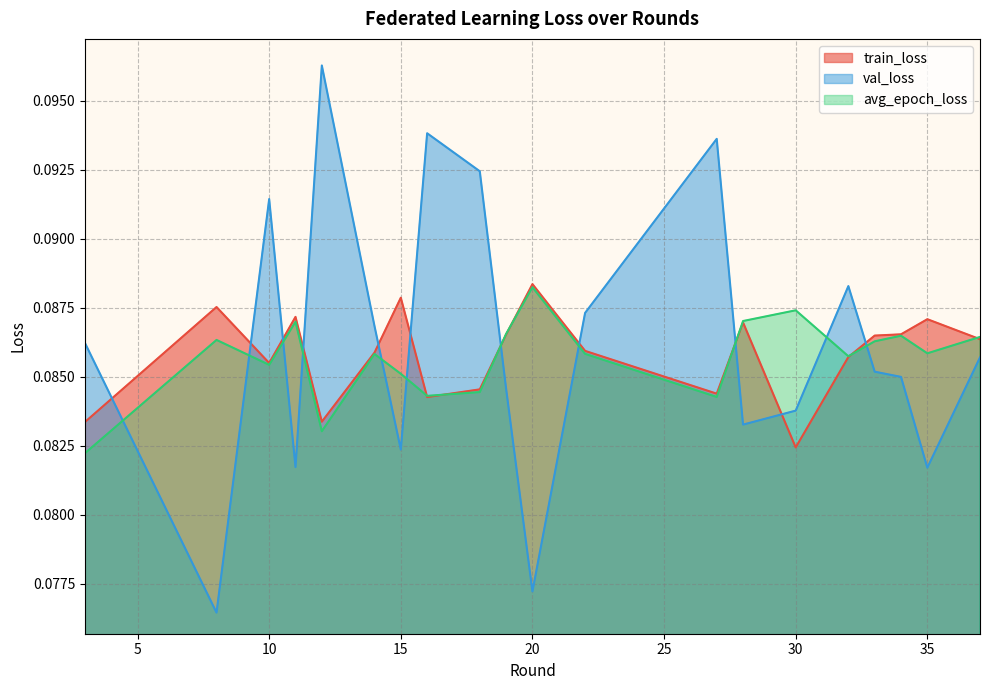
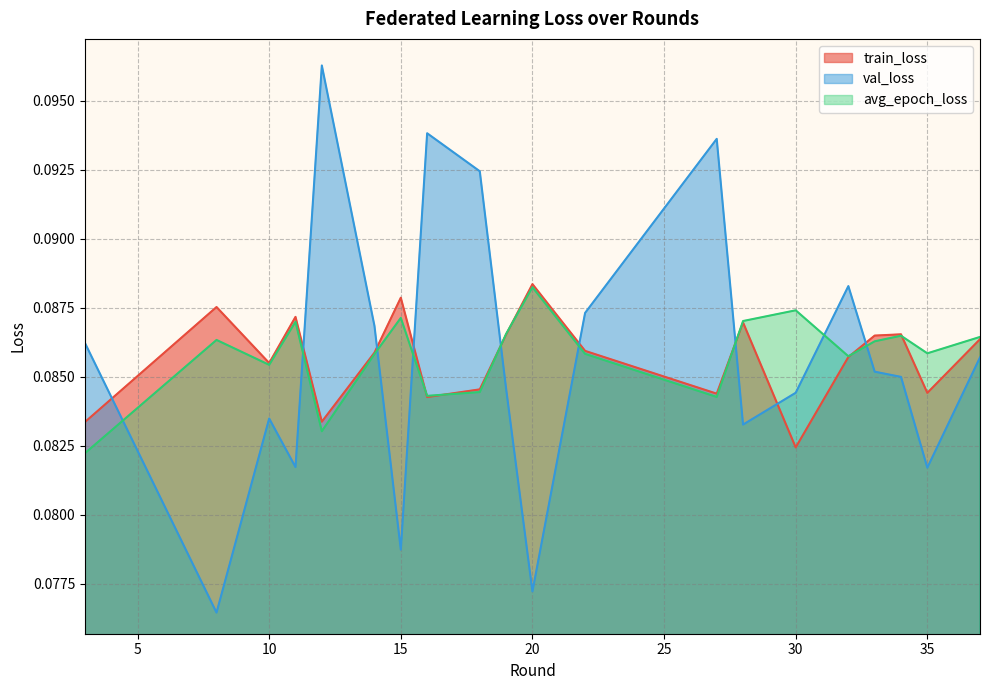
  {
    "train_loss": {
      "15": 0.0879,
      "20": 0.0884,
      "30": 0.0824,
-     "35": 0.0871
+     "35": 0.0844
    },
    "val_loss": {
-     "10": 0.0914,
-     "15": 0.0824,
+     "10": 0.0835,
+     "15": 0.0787,
      "20": 0.0772,
-     "30": 0.0838,
+     "30": 0.0844,
      "35": 0.0817
    },
    "avg_epoch_loss": {
-     "15": 0.0851,
+     "15": 0.0871,
      "20": 0.0882,
      "30": 0.0874,
      "35": 0.0858
    }
  }
